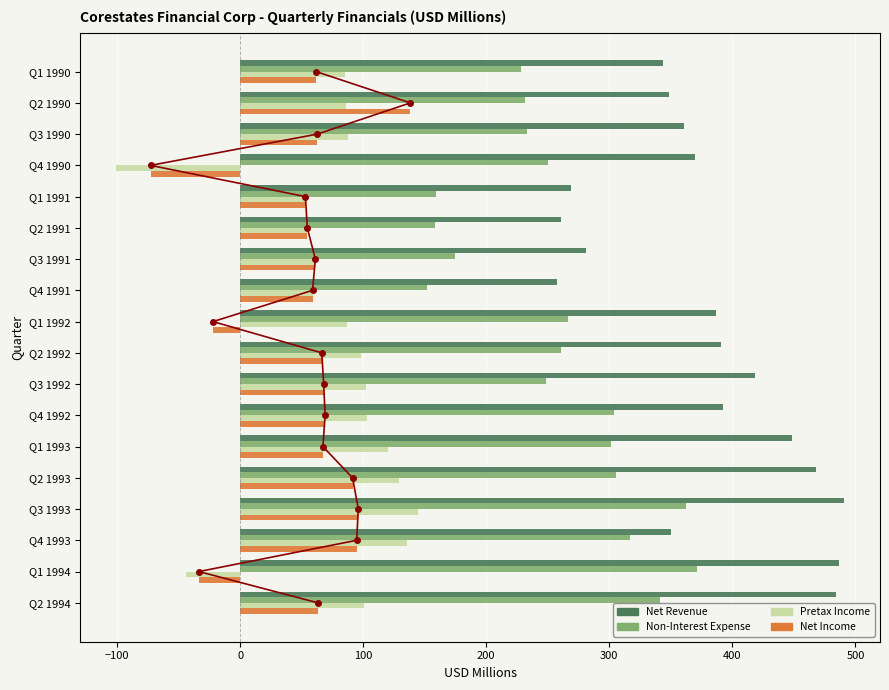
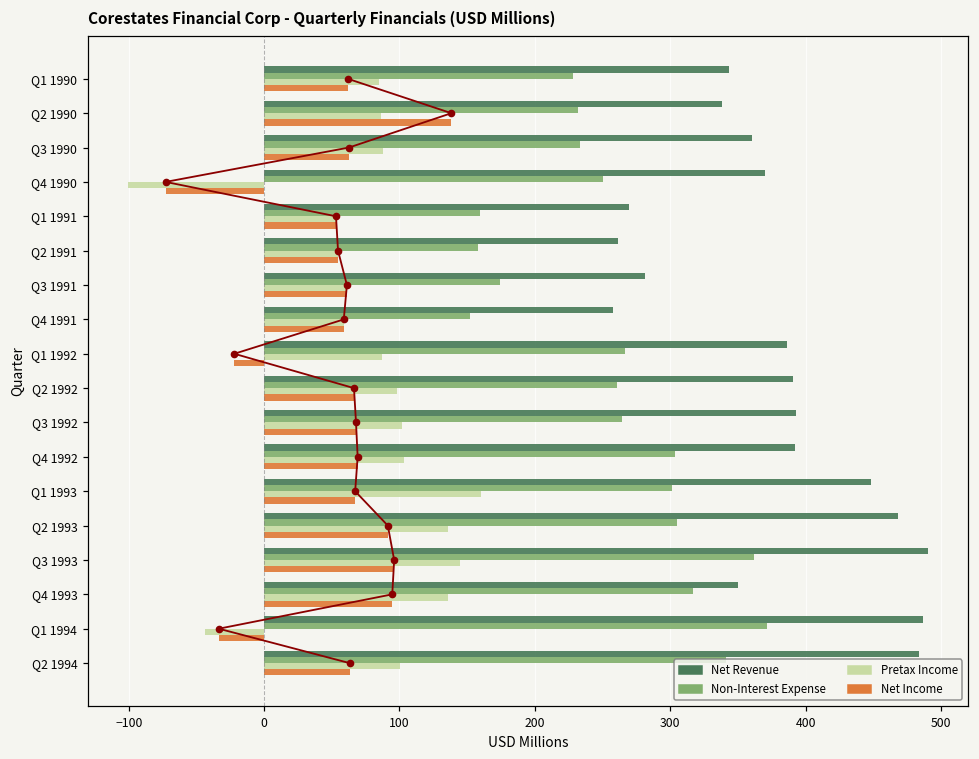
  {
    "Net Revenue": {
      "Q1 1990": 344,
-     "Q2 1990": 349,
+     "Q2 1990": 338,
      "Q3 1990": 360,
      "Q4 1990": 370,
      "Q1 1991": 269,
      "Q2 1991": 261,
      "Q3 1991": 281,
      "Q4 1991": 257,
      "Q1 1992": 387,
      "Q2 1992": 391,
-     "Q3 1992": 418,
+     "Q3 1992": 393,
      "Q4 1992": 392,
      "Q1 1993": 448,
      "Q2 1993": 468,
      "Q3 1993": 490,
      "Q4 1993": 350,
      "Q1 1994": 487,
      "Q2 1994": 484
    },
    "Non-Interest Expense": {
      "Q1 1990": 228,
      "Q2 1990": 232,
      "Q3 1990": 233,
      "Q4 1990": 250,
      "Q1 1991": 159,
      "Q2 1991": 158,
      "Q3 1991": 174,
      "Q4 1991": 152,
      "Q1 1992": 267,
      "Q2 1992": 261,
-     "Q3 1992": 248,
+     "Q3 1992": 264,
      "Q4 1992": 303,
      "Q1 1993": 301,
      "Q2 1993": 305,
      "Q3 1993": 362,
      "Q4 1993": 317,
      "Q1 1994": 371,
      "Q2 1994": 341
    },
    "Pretax Income": {
      "Q1 1990": 85,
      "Q2 1990": 86,
      "Q3 1990": 88,
      "Q4 1990": -100,
      "Q1 1991": 53,
      "Q2 1991": 55,
      "Q3 1991": 61,
      "Q4 1991": 59,
      "Q1 1992": 87,
      "Q2 1992": 98,
      "Q3 1992": 102,
      "Q4 1992": 103,
-     "Q1 1993": 120,
-     "Q2 1993": 129,
+     "Q1 1993": 160,
+     "Q2 1993": 136,
      "Q3 1993": 145,
      "Q4 1993": 136,
      "Q1 1994": -44,
      "Q2 1994": 101
    },
    "Net Income": {
      "Q1 1990": 62,
      "Q2 1990": 138,
      "Q3 1990": 63,
      "Q4 1990": -73,
      "Q1 1991": 53,
      "Q2 1991": 55,
      "Q3 1991": 61,
      "Q4 1991": 59,
      "Q1 1992": -22,
      "Q2 1992": 66,
      "Q3 1992": 68,
      "Q4 1992": 69,
      "Q1 1993": 67,
      "Q2 1993": 91,
      "Q3 1993": 96,
      "Q4 1993": 95,
      "Q1 1994": -33,
      "Q2 1994": 63
    }
  }
